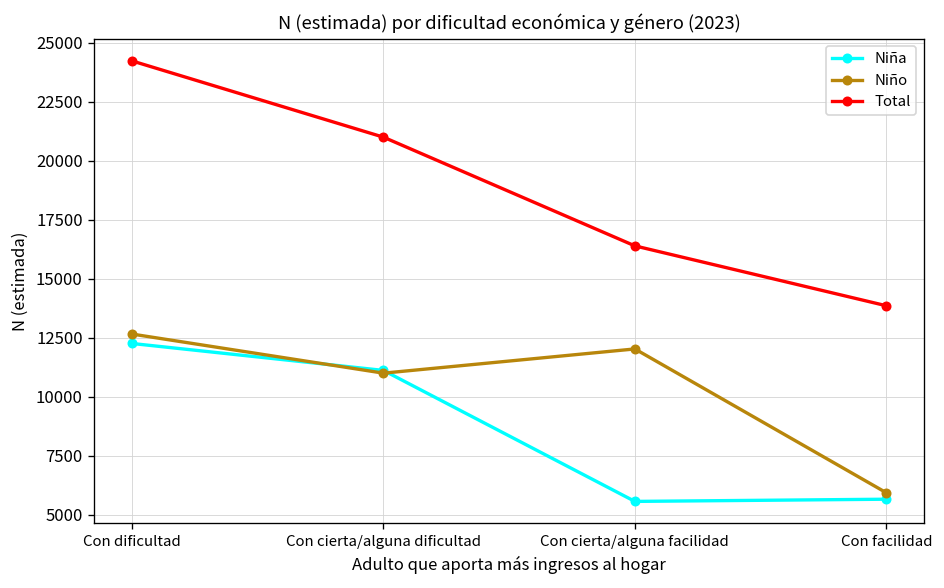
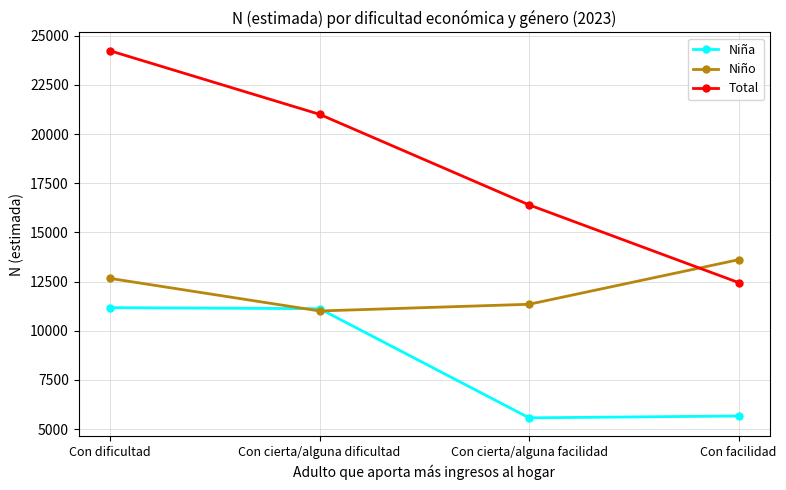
  {
    "Niña": {
-     "Con dificultad": 12300,
+     "Con dificultad": 11200,
      "Con cierta/alguna facilidad": 5600,
      "Con facilidad": 5700
    },
    "Niño": {
      "Con dificultad": 12700,
-     "Con cierta/alguna facilidad": 12000,
-     "Con facilidad": 5900
+     "Con cierta/alguna facilidad": 11300,
+     "Con facilidad": 13600
    },
    "Total": {
      "Con dificultad": 24200,
      "Con cierta/alguna dificultad": 21000,
      "Con cierta/alguna facilidad": 16400,
-     "Con facilidad": 13900
+     "Con facilidad": 12500
    }
  }
